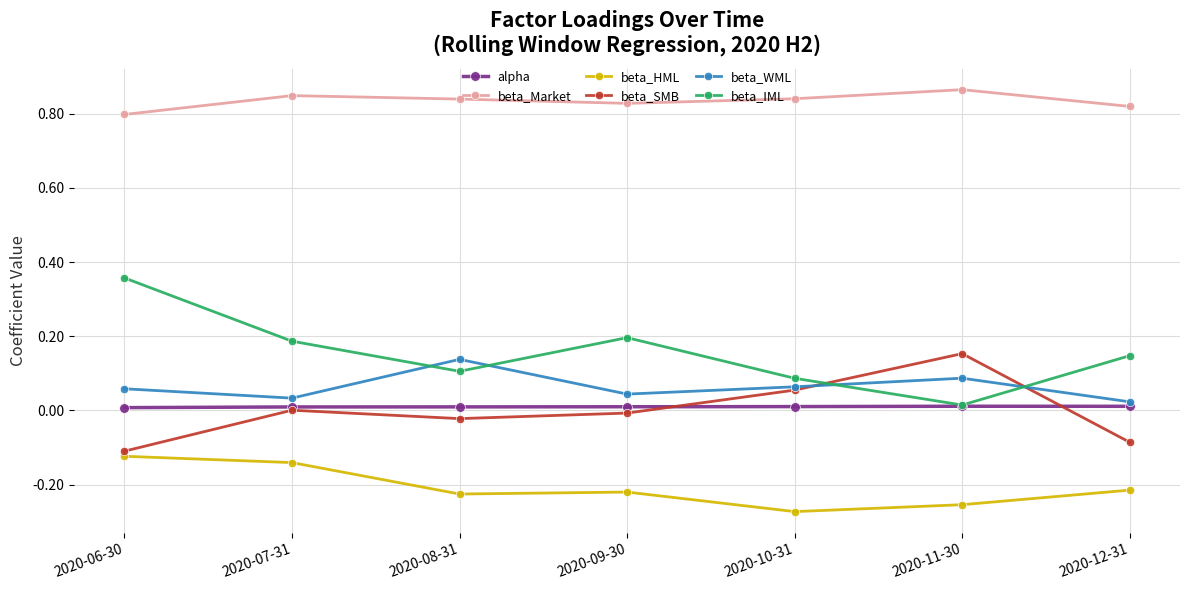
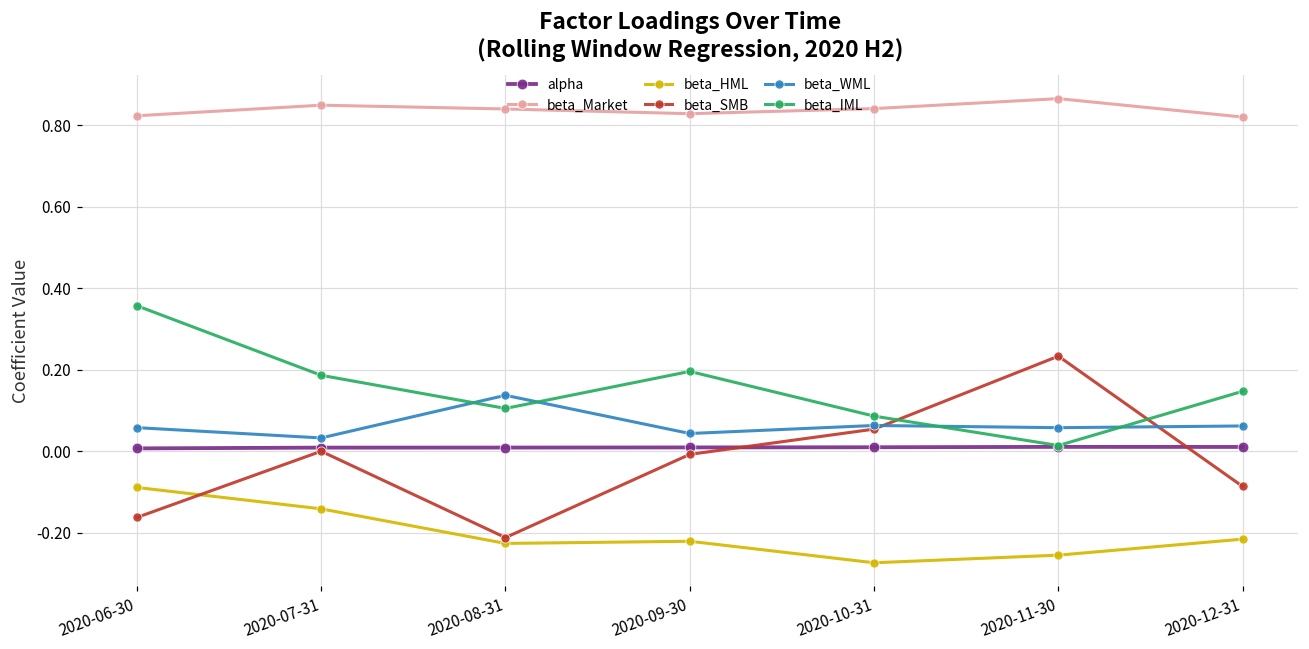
  {
    "alpha": {
      "2020-06-30": 0.01,
      "2020-07-31": 0.01,
      "2020-08-31": 0.01,
      "2020-09-30": 0.01,
      "2020-10-31": 0.01,
      "2020-12-31": 0.01
    },
    "beta_Market": {
-     "2020-06-30": 0.80,
+     "2020-06-30": 0.82,
      "2020-07-31": 0.85,
      "2020-08-31": 0.84,
      "2020-09-30": 0.83,
      "2020-10-31": 0.84,
      "2020-11-30": 0.86,
      "2020-12-31": 0.82
    },
    "beta_HML": {
-     "2020-06-30": -0.12,
+     "2020-06-30": -0.09,
      "2020-07-31": -0.14,
      "2020-08-31": -0.23,
      "2020-09-30": -0.22,
      "2020-10-31": -0.27,
      "2020-11-30": -0.25,
      "2020-12-31": -0.22
    },
    "beta_SMB": {
-     "2020-06-30": -0.11,
+     "2020-06-30": -0.16,
      "2020-07-31": 0.00,
-     "2020-08-31": -0.02,
+     "2020-08-31": -0.21,
      "2020-09-30": -0.01,
      "2020-10-31": 0.05,
-     "2020-11-30": 0.15,
+     "2020-11-30": 0.23,
      "2020-12-31": -0.09
    },
    "beta_WML": {
      "2020-06-30": 0.06,
      "2020-07-31": 0.03,
      "2020-08-31": 0.14,
      "2020-09-30": 0.04,
      "2020-10-31": 0.06,
-     "2020-11-30": 0.09,
-     "2020-12-31": 0.02
+     "2020-11-30": 0.06,
+     "2020-12-31": 0.06
    },
    "beta_IML": {
      "2020-06-30": 0.36,
      "2020-07-31": 0.19,
      "2020-08-31": 0.11,
      "2020-09-30": 0.20,
      "2020-10-31": 0.09,
      "2020-12-31": 0.15
    }
  }
